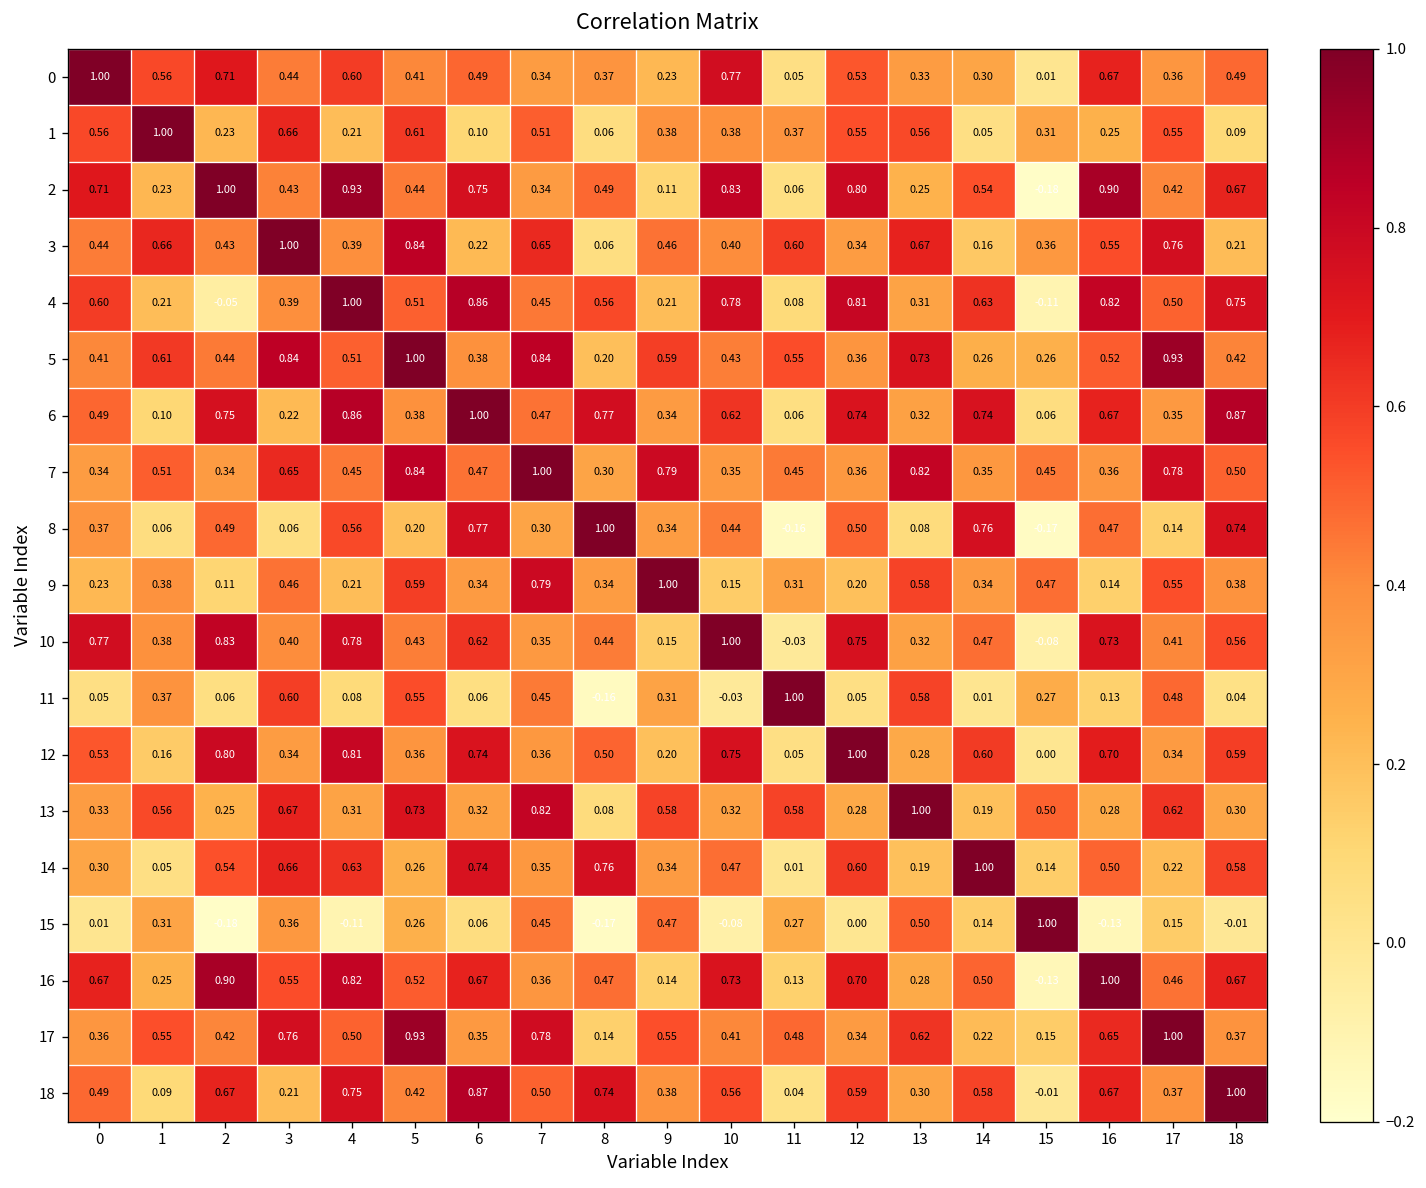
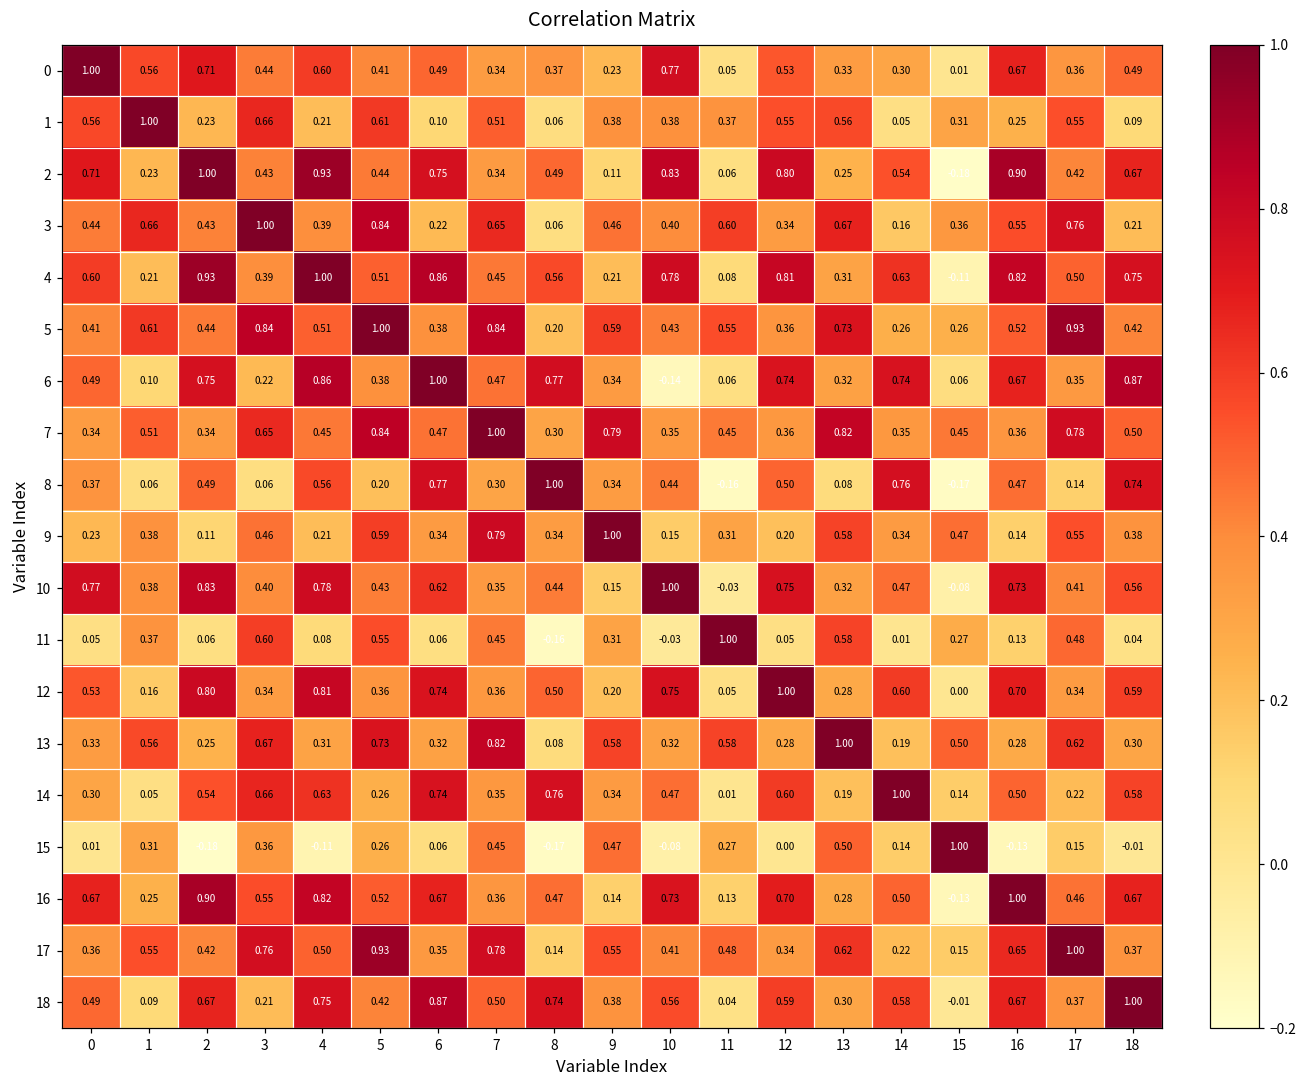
  {
    "4": {
      "0": 0.60,
      "1": 0.21,
-     "2": -0.05,
+     "2": 0.93,
      "3": 0.39,
      "4": 1.00,
      "5": 0.51,
      "6": 0.86,
      "7": 0.45,
      "8": 0.56,
      "9": 0.21,
      "10": 0.78,
      "11": 0.08,
      "12": 0.81,
      "13": 0.31,
      "14": 0.63,
      "15": -0.11,
      "16": 0.82,
      "17": 0.50,
      "18": 0.75
    },
    "6": {
      "0": 0.49,
      "1": 0.10,
      "2": 0.75,
      "3": 0.22,
      "4": 0.86,
      "5": 0.38,
      "6": 1.00,
      "7": 0.47,
      "8": 0.77,
      "9": 0.34,
-     "10": 0.62,
+     "10": -0.14,
      "11": 0.06,
      "12": 0.74,
      "13": 0.32,
      "14": 0.74,
      "15": 0.06,
      "16": 0.67,
      "17": 0.35,
      "18": 0.87
    }
  }
